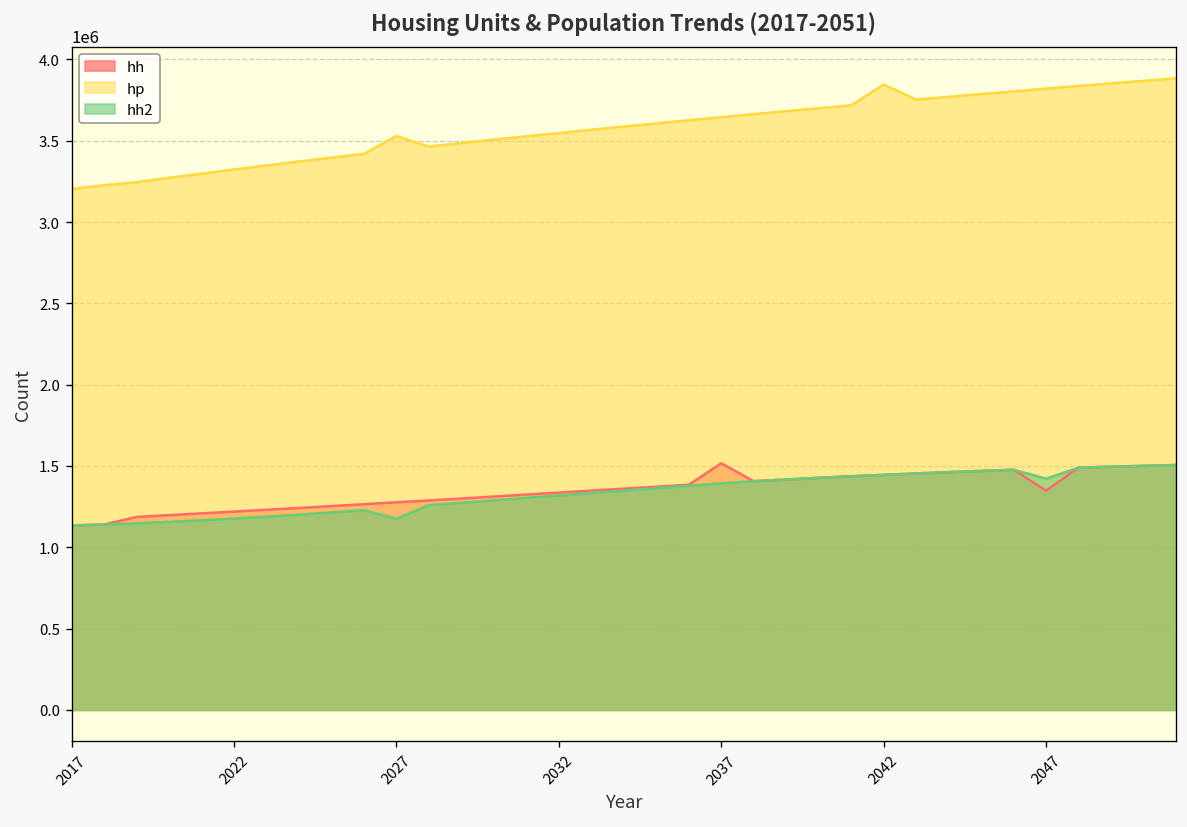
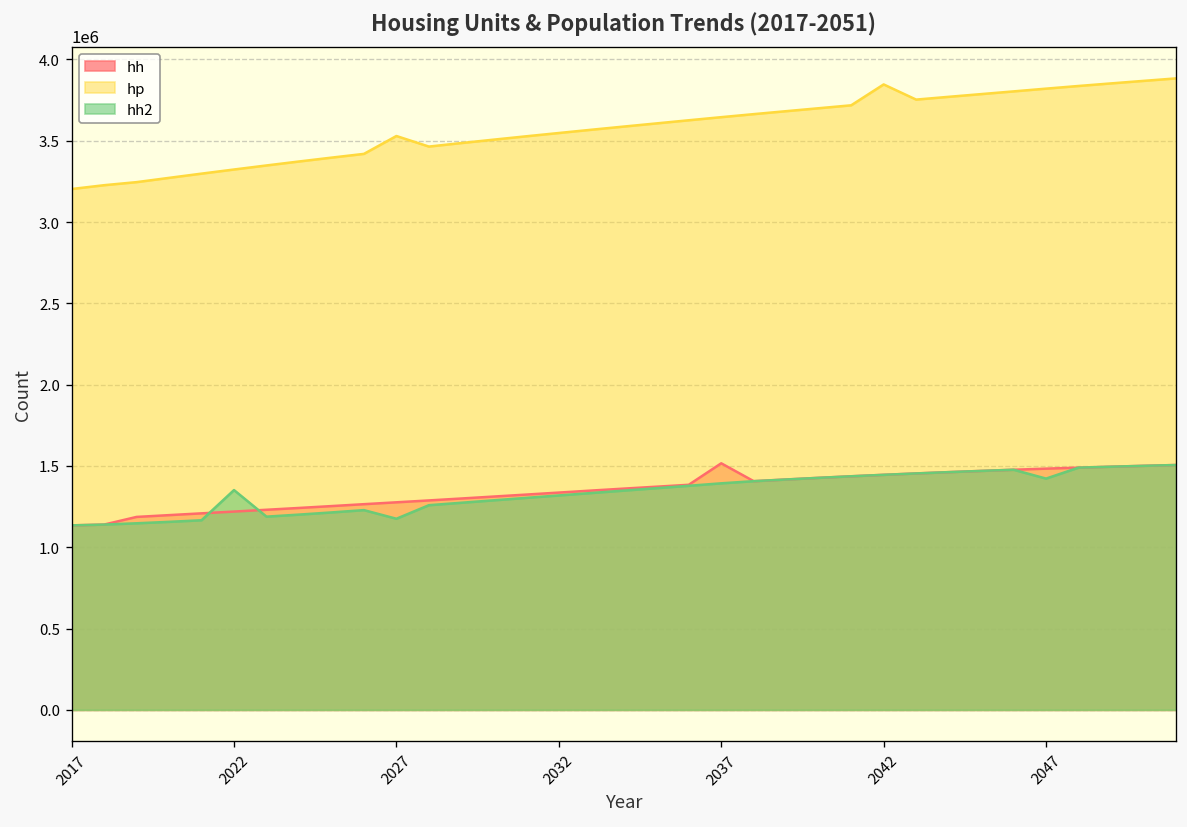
  {
    "hh": {
      "2022": 1220000,
      "2027": 1280000,
      "2037": 1520000,
-     "2047": 1350000
+     "2047": 1480000
    },
    "hp": {
      "2017": 3200000,
      "2022": 3320000,
      "2027": 3530000,
      "2032": 3550000,
      "2037": 3650000,
      "2042": 3850000,
      "2047": 3820000
    },
    "hh2": {
-     "2022": 1180000,
+     "2022": 1350000,
      "2027": 1180000,
      "2037": 1390000,
      "2047": 1420000
    }
  }
